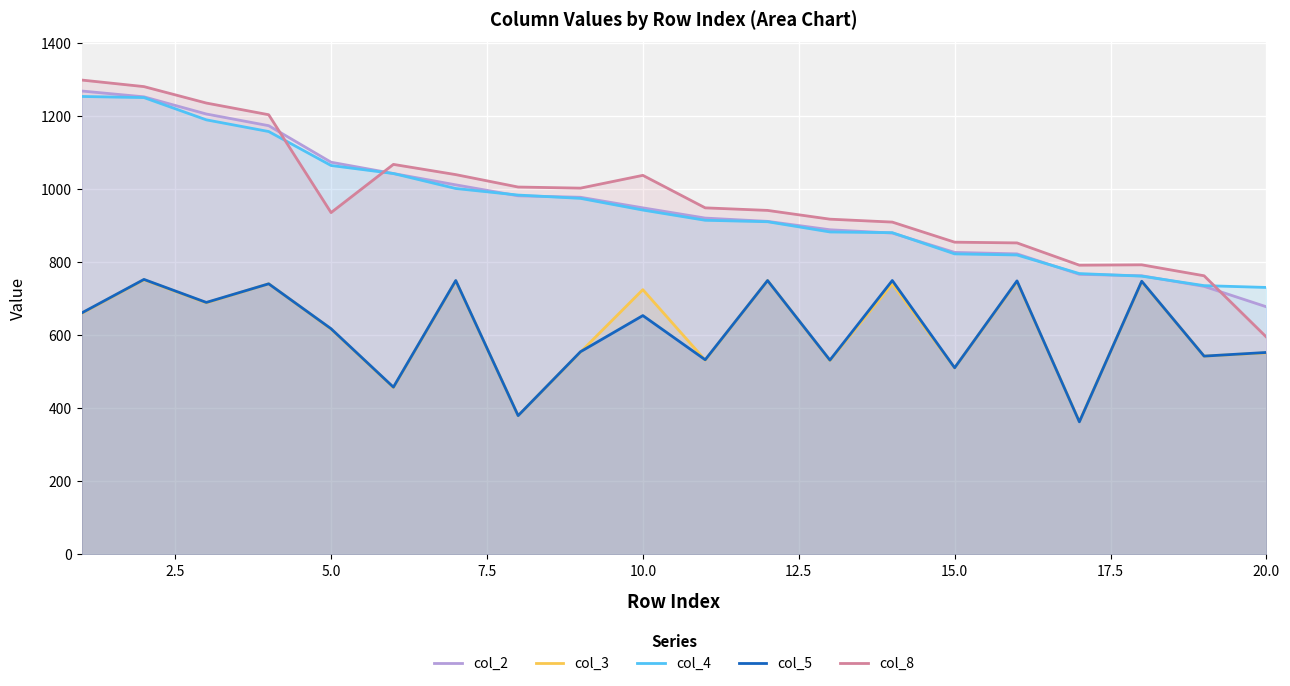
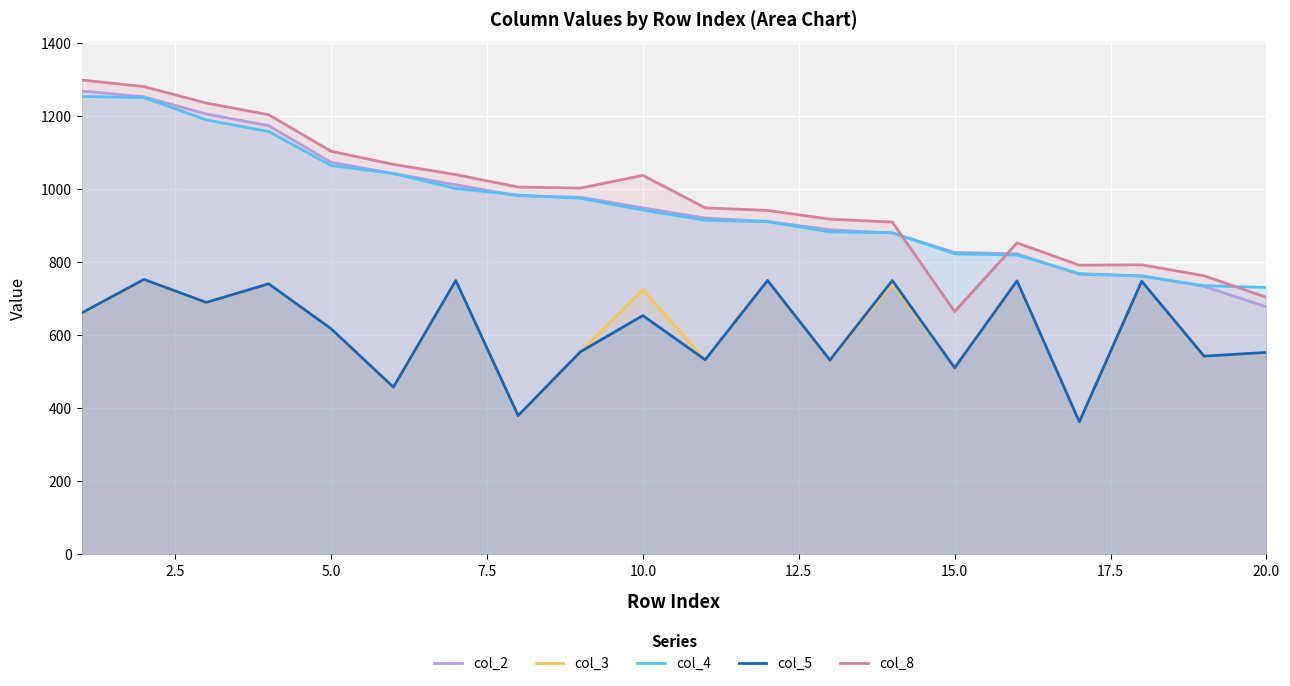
  {
    "col_2": {
      "5.0": 1070,
      "20.0": 680
    },
    "col_3": {
      "10.0": 730
    },
    "col_4": {
      "5.0": 1070,
      "20.0": 730
    },
    "col_5": {
      "10.0": 650
    },
    "col_8": {
-     "5.0": 940,
+     "5.0": 1100,
      "10.0": 1040,
-     "15.0": 860,
-     "20.0": 600
+     "15.0": 670,
+     "20.0": 700
    }
  }
